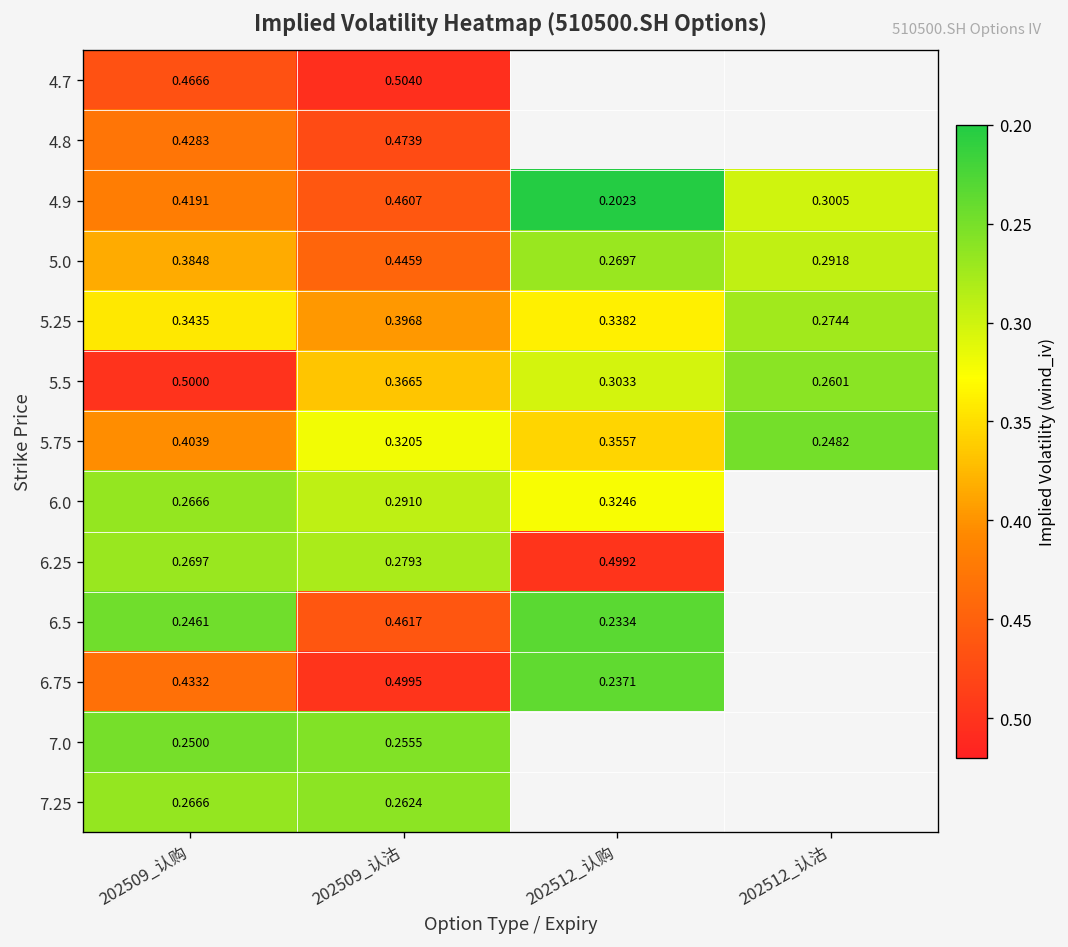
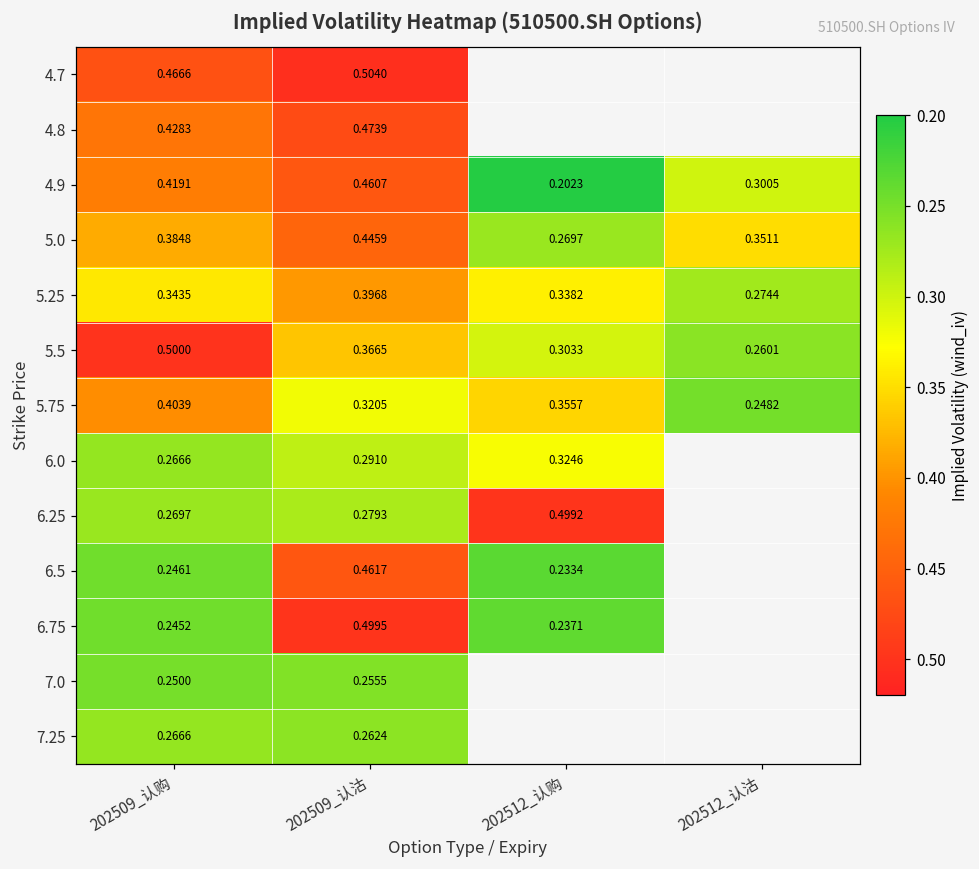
  {
    "4.7": {
      "202509_认购": 0.4666,
      "202509_认沽": 0.5040
    },
    "4.8": {
      "202509_认购": 0.4283,
      "202509_认沽": 0.4739
    },
    "4.9": {
      "202509_认购": 0.4191,
      "202509_认沽": 0.4607,
      "202512_认购": 0.2023,
      "202512_认沽": 0.3005
    },
    "5.0": {
      "202509_认购": 0.3848,
      "202509_认沽": 0.4459,
      "202512_认购": 0.2697,
-     "202512_认沽": 0.2918
+     "202512_认沽": 0.3511
    },
    "5.25": {
      "202509_认购": 0.3435,
      "202509_认沽": 0.3968,
      "202512_认购": 0.3382,
      "202512_认沽": 0.2744
    },
    "5.5": {
      "202509_认购": 0.5000,
      "202509_认沽": 0.3665,
      "202512_认购": 0.3033,
      "202512_认沽": 0.2601
    },
    "5.75": {
      "202509_认购": 0.4039,
      "202509_认沽": 0.3205,
      "202512_认购": 0.3557,
      "202512_认沽": 0.2482
    },
    "6.0": {
      "202509_认购": 0.2666,
      "202509_认沽": 0.2910,
      "202512_认购": 0.3246
    },
    "6.25": {
      "202509_认购": 0.2697,
      "202509_认沽": 0.2793,
      "202512_认购": 0.4992
    },
    "6.5": {
      "202509_认购": 0.2461,
      "202509_认沽": 0.4617,
      "202512_认购": 0.2334
    },
    "6.75": {
-     "202509_认购": 0.4332,
+     "202509_认购": 0.2452,
      "202509_认沽": 0.4995,
      "202512_认购": 0.2371
    },
    "7.0": {
      "202509_认购": 0.2500,
      "202509_认沽": 0.2555
    },
    "7.25": {
      "202509_认购": 0.2666,
      "202509_认沽": 0.2624
    }
  }
